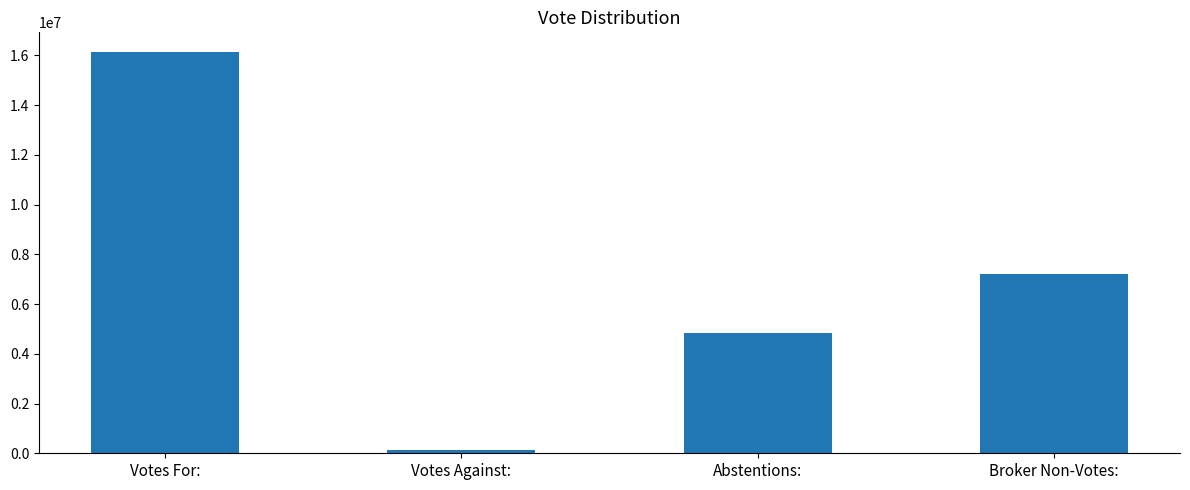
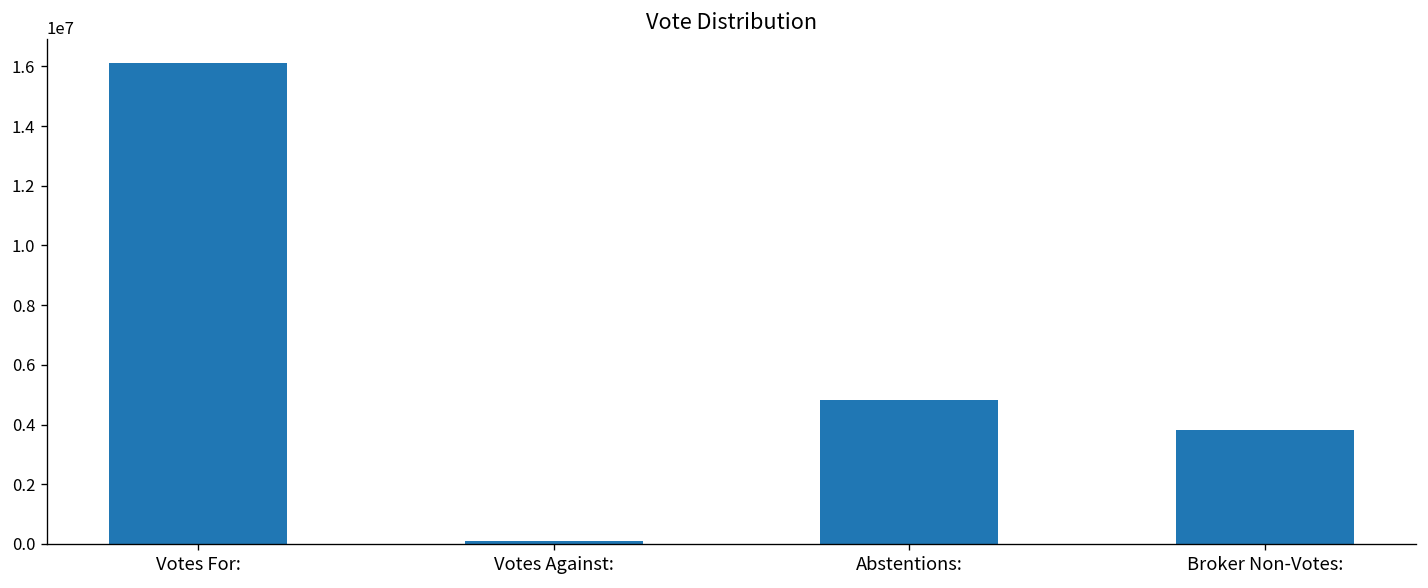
  {
    "Votes For:": 16100000,
    "Votes Against:": 100000,
    "Abstentions:": 4800000,
-   "Broker Non-Votes:": 7200000
+   "Broker Non-Votes:": 3800000
  }
